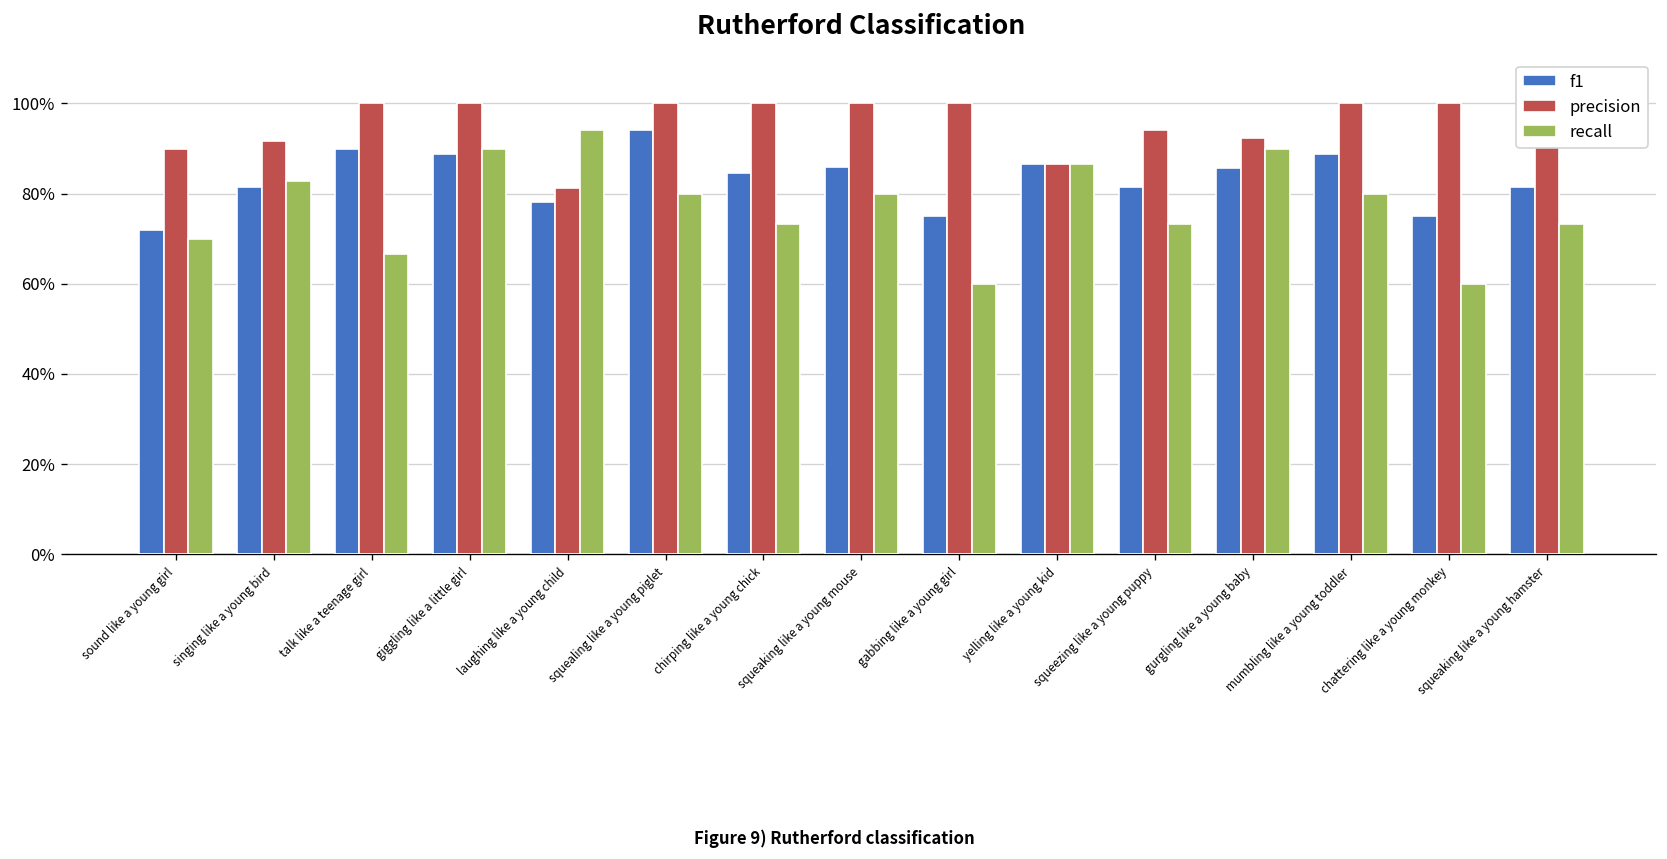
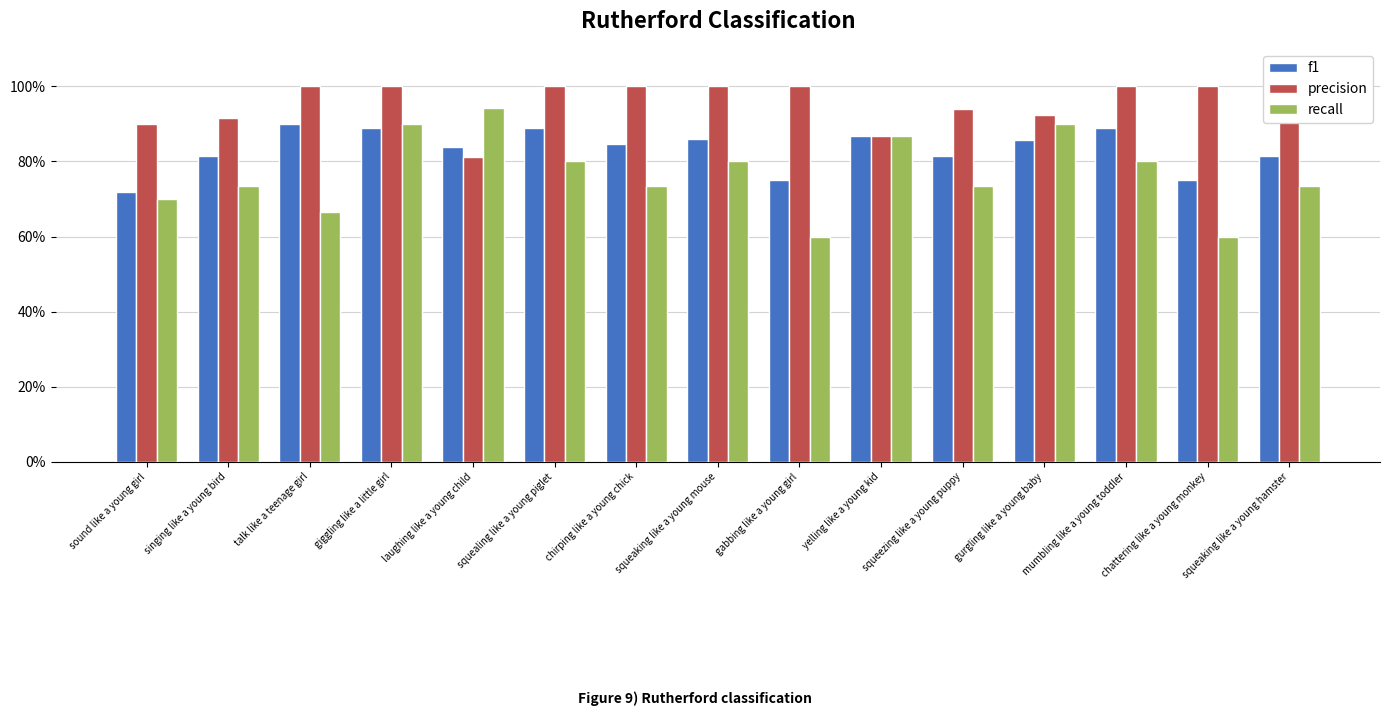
  {
    "f1": {
      "sound like a young girl": "72%",
      "singing like a young bird": "81%",
      "talk like a teenage girl": "90%",
      "giggling like a little girl": "89%",
-     "laughing like a young child": "78%",
-     "squealing like a young piglet": "94%",
+     "laughing like a young child": "84%",
+     "squealing like a young piglet": "89%",
      "chirping like a young chick": "85%",
      "squeaking like a young mouse": "86%",
      "gabbing like a young girl": "75%",
      "yelling like a young kid": "87%",
      "squeezing like a young puppy": "81%",
      "gurgling like a young baby": "86%",
      "mumbling like a young toddler": "89%",
      "chattering like a young monkey": "75%",
      "squeaking like a young hamster": "81%"
    },
    "precision": {
      "sound like a young girl": "90%",
      "singing like a young bird": "92%",
      "talk like a teenage girl": "100%",
      "giggling like a little girl": "100%",
      "laughing like a young child": "81%",
      "squealing like a young piglet": "100%",
      "chirping like a young chick": "100%",
      "squeaking like a young mouse": "100%",
      "gabbing like a young girl": "100%",
      "yelling like a young kid": "87%",
      "squeezing like a young puppy": "94%",
      "gurgling like a young baby": "92%",
      "mumbling like a young toddler": "100%",
      "chattering like a young monkey": "100%"
    },
    "recall": {
      "sound like a young girl": "70%",
-     "singing like a young bird": "83%",
+     "singing like a young bird": "73%",
      "talk like a teenage girl": "67%",
      "giggling like a little girl": "90%",
      "laughing like a young child": "94%",
      "squealing like a young piglet": "80%",
      "chirping like a young chick": "73%",
      "squeaking like a young mouse": "80%",
      "gabbing like a young girl": "60%",
      "yelling like a young kid": "87%",
      "squeezing like a young puppy": "73%",
      "gurgling like a young baby": "90%",
      "mumbling like a young toddler": "80%",
      "chattering like a young monkey": "60%",
      "squeaking like a young hamster": "73%"
    }
  }
